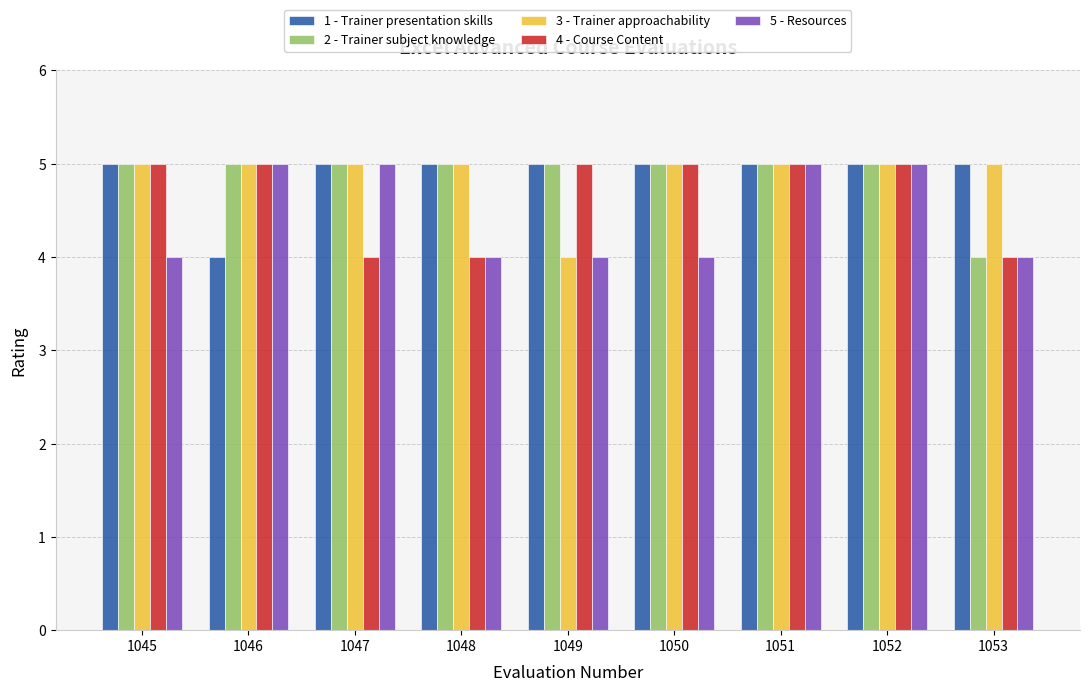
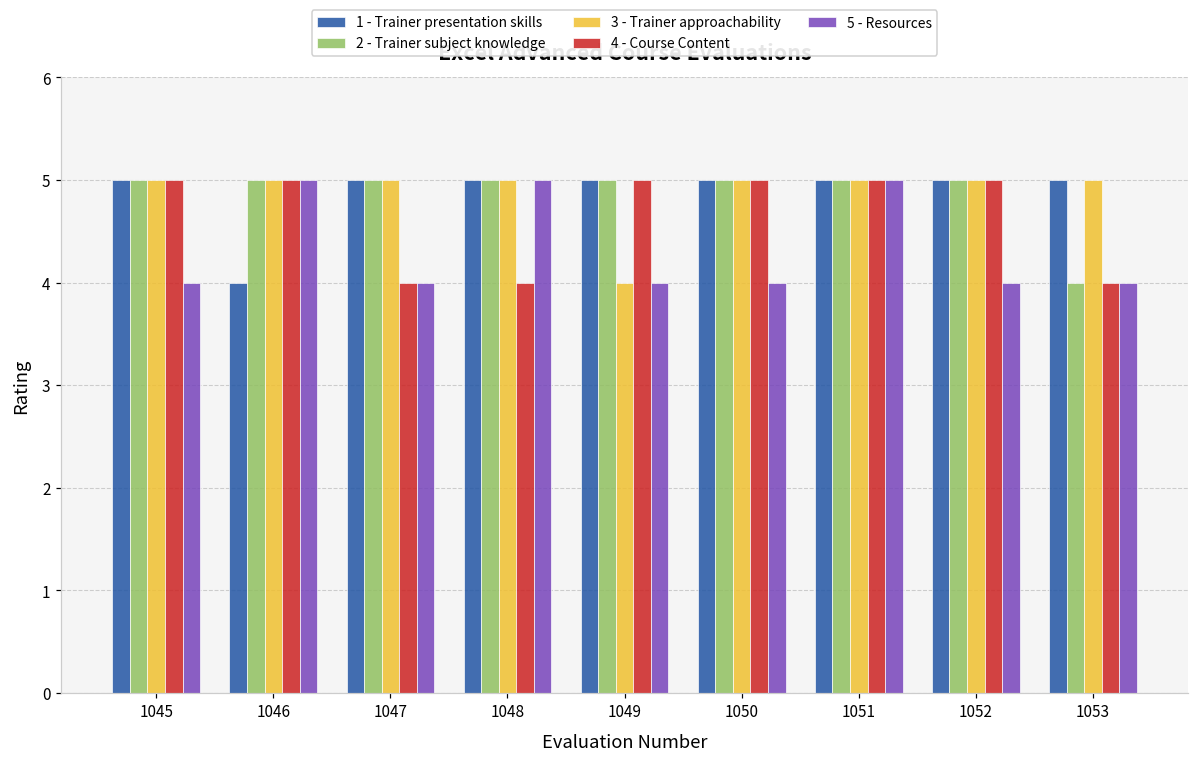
  {
    "1 - Trainer presentation skills": {
      "1045": 5,
      "1046": 4,
      "1047": 5,
      "1048": 5,
      "1049": 5,
      "1050": 5,
      "1051": 5,
      "1052": 5,
      "1053": 5
    },
    "2 - Trainer subject knowledge": {
      "1045": 5,
      "1046": 5,
      "1047": 5,
      "1048": 5,
      "1049": 5,
      "1050": 5,
      "1051": 5,
      "1052": 5,
      "1053": 4
    },
    "3 - Trainer approachability": {
      "1045": 5,
      "1046": 5,
      "1047": 5,
      "1048": 5,
      "1049": 4,
      "1050": 5,
      "1051": 5,
      "1052": 5,
      "1053": 5
    },
    "4 - Course Content": {
      "1045": 5,
      "1046": 5,
      "1047": 4,
      "1048": 4,
      "1049": 5,
      "1050": 5,
      "1051": 5,
      "1052": 5,
      "1053": 4
    },
    "5 - Resources": {
      "1045": 4,
      "1046": 5,
-     "1047": 5,
-     "1048": 4,
+     "1047": 4,
+     "1048": 5,
      "1049": 4,
      "1050": 4,
      "1051": 5,
-     "1052": 5,
+     "1052": 4,
      "1053": 4
    }
  }
